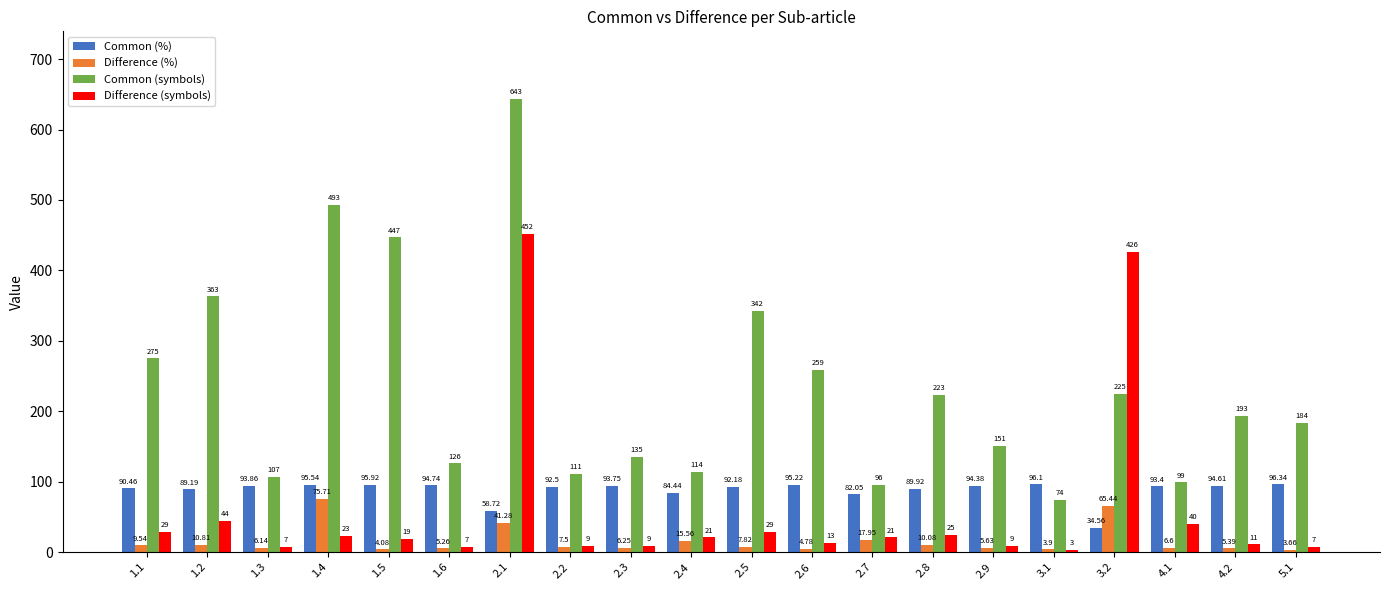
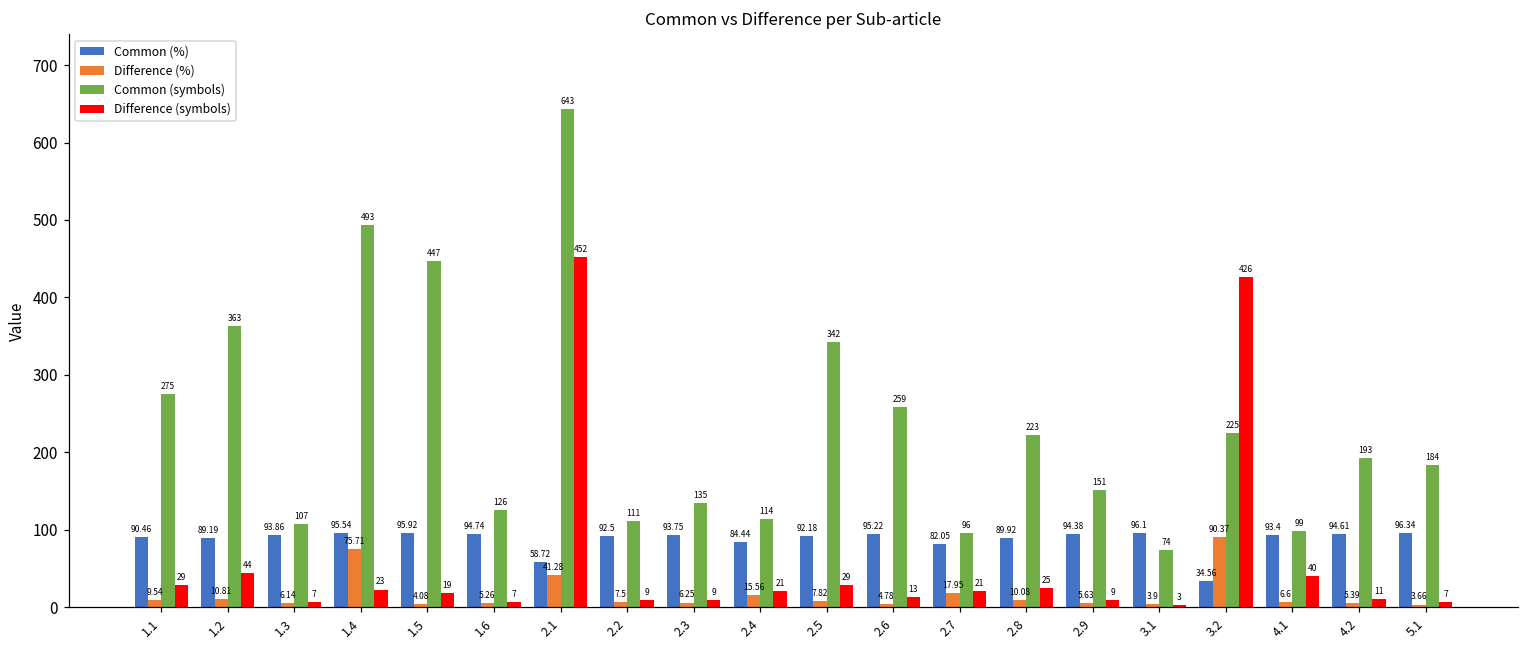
  {
    "Common (%)": {
      "1.1": 90.46,
      "1.2": 89.19,
      "1.3": 93.86,
      "1.4": 95.54,
      "1.5": 95.92,
      "1.6": 94.74,
      "2.1": 58.72,
      "2.2": 92.5,
      "2.3": 93.75,
      "2.4": 84.44,
      "2.5": 92.18,
      "2.6": 95.22,
      "2.7": 82.05,
      "2.8": 89.92,
      "2.9": 94.38,
      "3.1": 96.1,
      "3.2": 34.56,
      "4.1": 93.4,
      "4.2": 94.61,
      "5.1": 96.34
    },
    "Difference (%)": {
      "1.1": 9.54,
      "1.2": 10.81,
      "1.3": 6.14,
      "1.4": 75.71,
      "1.5": 4.08,
      "1.6": 5.26,
      "2.1": 41.28,
      "2.2": 7.5,
      "2.3": 6.25,
      "2.4": 15.56,
      "2.5": 7.82,
      "2.6": 4.78,
      "2.7": 17.95,
      "2.8": 10.08,
      "2.9": 5.63,
      "3.1": 3.9,
-     "3.2": 65.44,
+     "3.2": 90.37,
      "4.1": 6.6,
      "4.2": 5.39,
      "5.1": 3.66
    },
    "Common (symbols)": {
      "1.1": 275,
      "1.2": 363,
      "1.3": 107,
      "1.4": 493,
      "1.5": 447,
      "1.6": 126,
      "2.1": 643,
      "2.2": 111,
      "2.3": 135,
      "2.4": 114,
      "2.5": 342,
      "2.6": 259,
      "2.7": 96,
      "2.8": 223,
      "2.9": 151,
      "3.1": 74,
      "3.2": 225,
      "4.1": 99,
      "4.2": 193,
      "5.1": 184
    },
    "Difference (symbols)": {
      "1.1": 29,
      "1.2": 44,
      "1.3": 7,
      "1.4": 23,
      "1.5": 19,
      "1.6": 7,
      "2.1": 452,
      "2.2": 9,
      "2.3": 9,
      "2.4": 21,
      "2.5": 29,
      "2.6": 13,
      "2.7": 21,
      "2.8": 25,
      "2.9": 9,
      "3.1": 3,
      "3.2": 426,
      "4.1": 40,
      "4.2": 11,
      "5.1": 7
    }
  }
